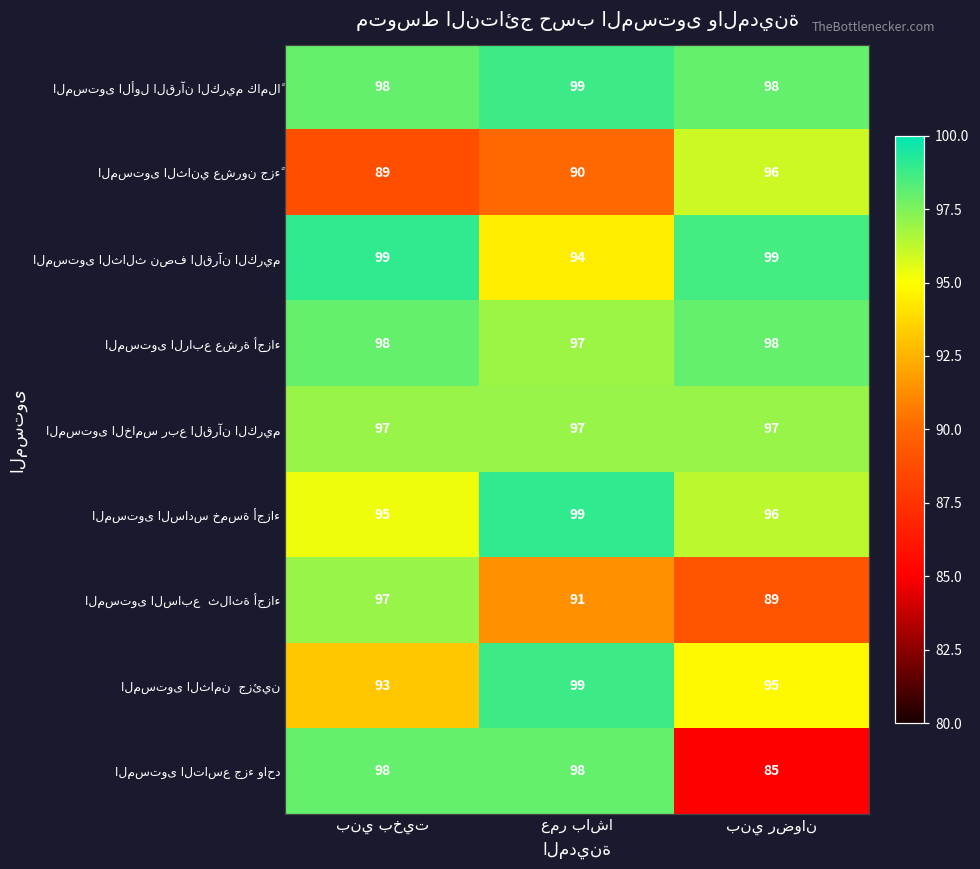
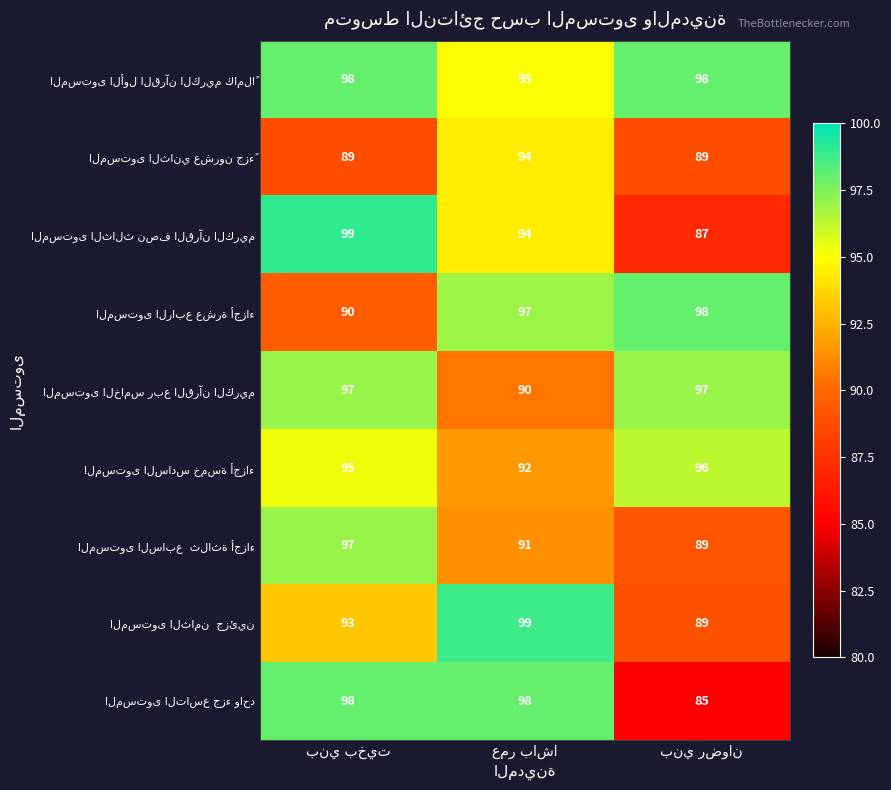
  {
    "المستوى الأول القرآن الكريم كاملاً": {
      "بني بخيت": 98,
-     "عمر باشا": 99,
+     "عمر باشا": 95,
      "بني رضوان": 98
    },
    "المستوى الثاني عشرون جزءً": {
      "بني بخيت": 89,
-     "عمر باشا": 90,
-     "بني رضوان": 96
+     "عمر باشا": 94,
+     "بني رضوان": 89
    },
    "المستوى الثالث نصف القرآن الكريم": {
      "بني بخيت": 99,
      "عمر باشا": 94,
-     "بني رضوان": 99
+     "بني رضوان": 87
    },
    "المستوى الرابع عشرة أجزاء": {
-     "بني بخيت": 98,
+     "بني بخيت": 90,
      "عمر باشا": 97,
      "بني رضوان": 98
    },
    "المستوى الخامس ربع القرآن الكريم": {
      "بني بخيت": 97,
-     "عمر باشا": 97,
+     "عمر باشا": 90,
      "بني رضوان": 97
    },
    "المستوى السادس خمسة أجزاء": {
      "بني بخيت": 95,
-     "عمر باشا": 99,
+     "عمر باشا": 92,
      "بني رضوان": 96
    },
    "المستوى السابع ثلاثة أجزاء": {
      "بني بخيت": 97,
      "عمر باشا": 91,
      "بني رضوان": 89
    },
    "المستوى الثامن جزئين": {
      "بني بخيت": 93,
      "عمر باشا": 99,
-     "بني رضوان": 95
+     "بني رضوان": 89
    },
    "المستوى التاسع جزء واحد": {
      "بني بخيت": 98,
      "عمر باشا": 98,
      "بني رضوان": 85
    }
  }
